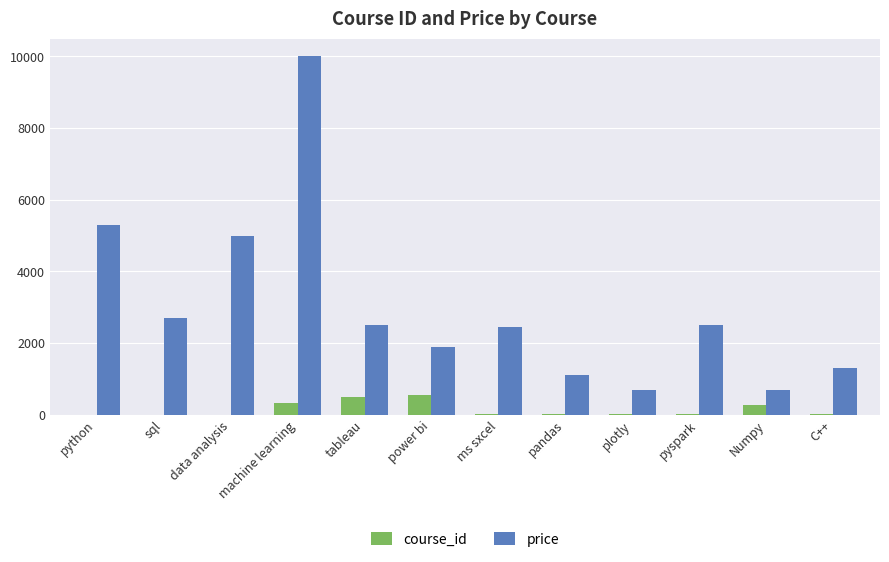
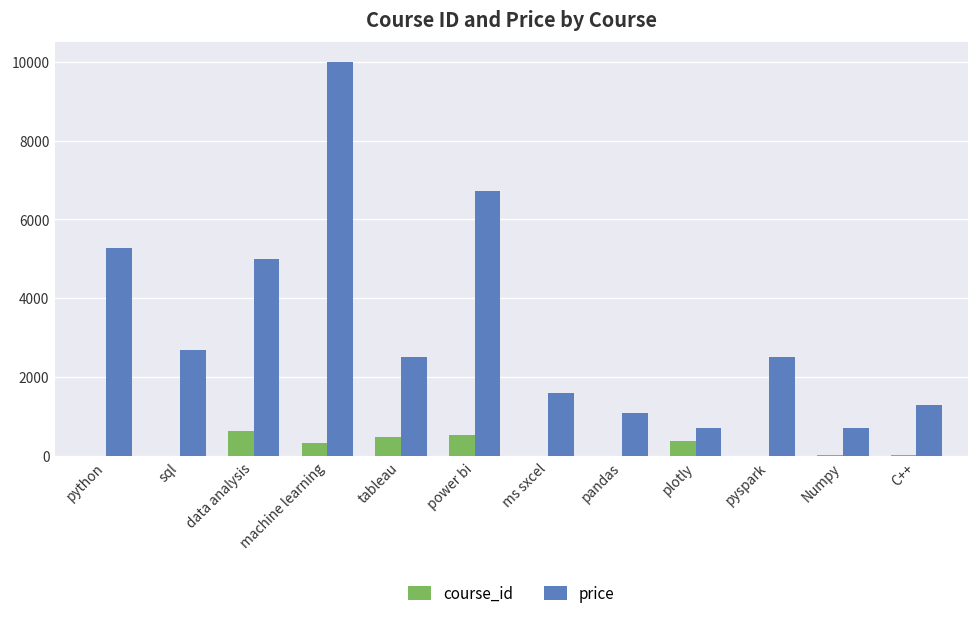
  {
    "course_id": {
-     "data analysis": 0,
+     "data analysis": 600,
      "machine learning": 300,
      "tableau": 500,
      "power bi": 500,
-     "plotly": 0,
-     "Numpy": 300
+     "plotly": 400,
+     "Numpy": 0
    },
    "price": {
      "python": 5300,
      "sql": 2700,
      "data analysis": 5000,
      "machine learning": 10000,
      "tableau": 2500,
-     "power bi": 1900,
-     "ms sxcel": 2400,
+     "power bi": 6700,
+     "ms sxcel": 1600,
      "pandas": 1100,
      "plotly": 700,
      "pyspark": 2500,
      "Numpy": 700,
      "C++": 1300
    }
  }
